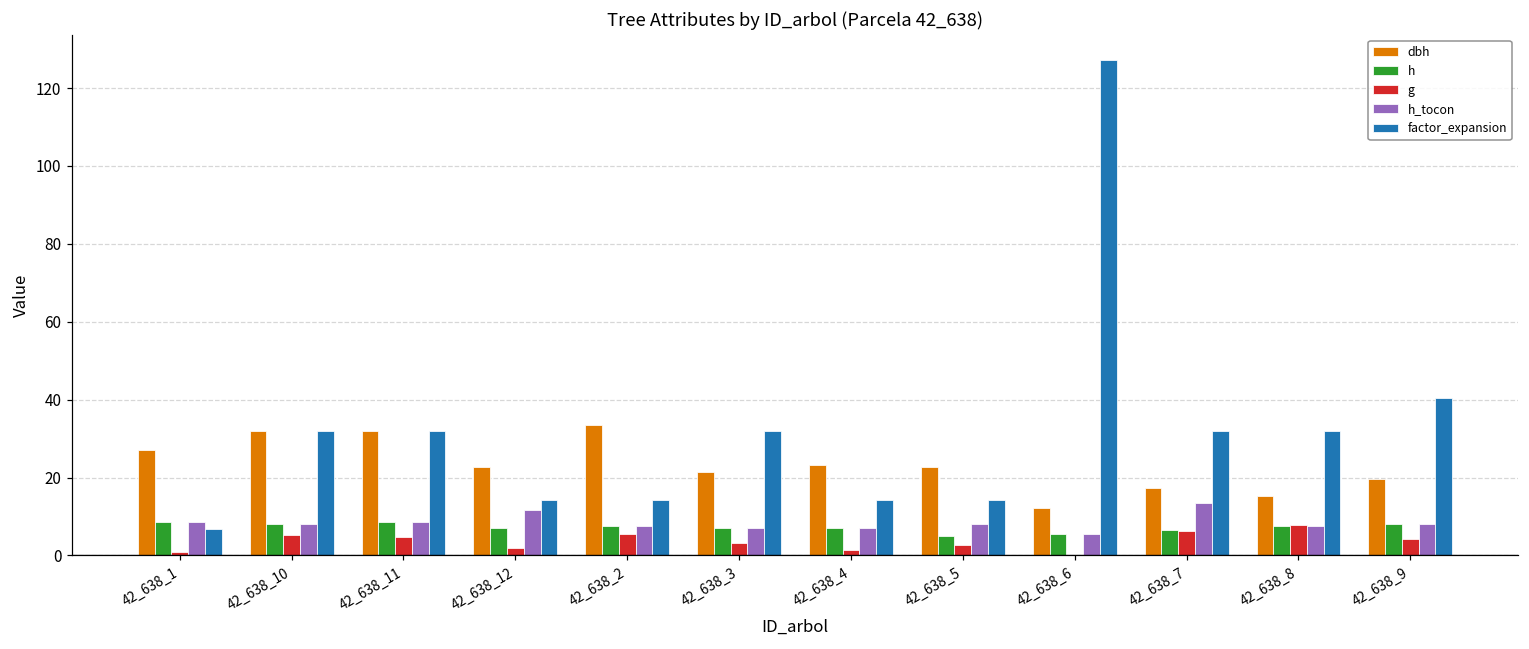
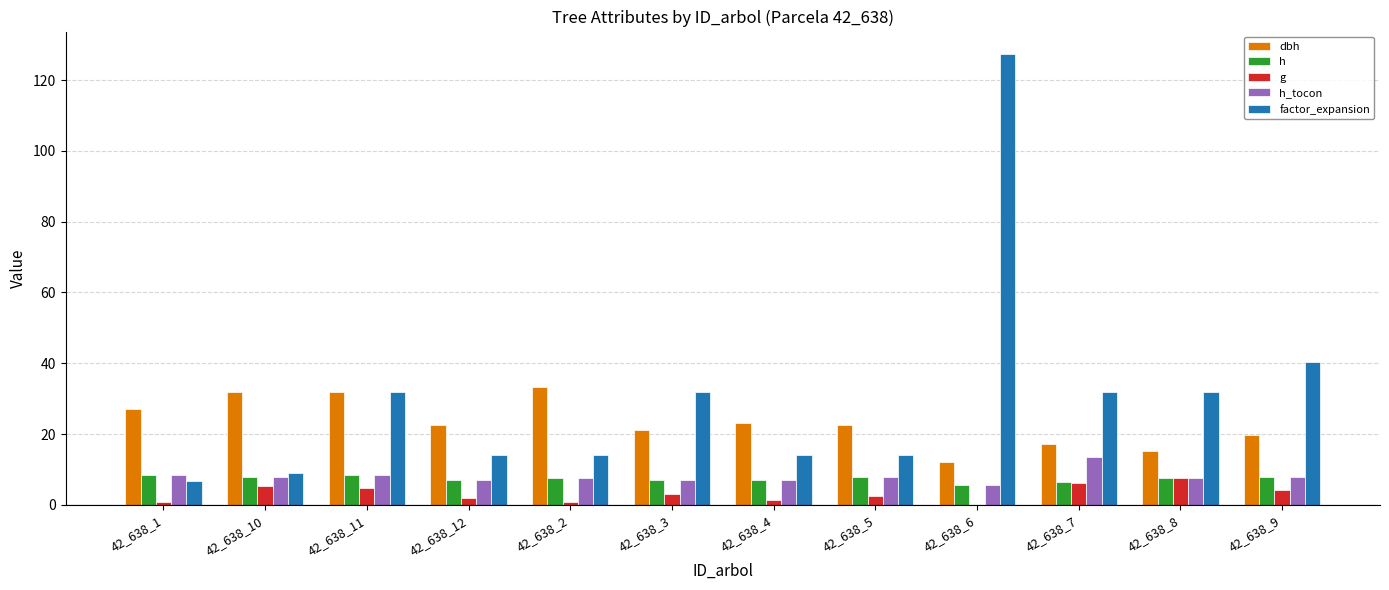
  {
    "dbh": {
      "42_638_1": 27,
      "42_638_10": 32,
      "42_638_11": 32,
      "42_638_12": 23,
      "42_638_2": 33,
      "42_638_3": 21,
      "42_638_4": 23,
      "42_638_5": 23,
      "42_638_6": 12,
      "42_638_7": 17,
      "42_638_8": 15,
      "42_638_9": 20
    },
    "h": {
      "42_638_1": 9,
      "42_638_10": 8,
      "42_638_11": 9,
      "42_638_12": 7,
      "42_638_2": 8,
      "42_638_3": 7,
      "42_638_4": 7,
-     "42_638_5": 5,
+     "42_638_5": 8,
      "42_638_6": 6,
      "42_638_7": 7,
      "42_638_8": 8,
      "42_638_9": 8
    },
    "g": {
      "42_638_1": 1,
      "42_638_10": 5,
      "42_638_11": 5,
      "42_638_12": 2,
-     "42_638_2": 6,
+     "42_638_2": 1,
      "42_638_3": 3,
      "42_638_4": 1,
      "42_638_5": 3,
      "42_638_6": 0,
      "42_638_7": 6,
      "42_638_8": 8,
      "42_638_9": 4
    },
    "h_tocon": {
      "42_638_1": 9,
      "42_638_10": 8,
      "42_638_11": 9,
-     "42_638_12": 12,
+     "42_638_12": 7,
      "42_638_2": 8,
      "42_638_3": 7,
      "42_638_4": 7,
      "42_638_5": 8,
      "42_638_6": 6,
      "42_638_7": 14,
      "42_638_8": 8,
      "42_638_9": 8
    },
    "factor_expansion": {
      "42_638_1": 7,
-     "42_638_10": 32,
+     "42_638_10": 9,
      "42_638_11": 32,
      "42_638_12": 14,
      "42_638_2": 14,
      "42_638_3": 32,
      "42_638_4": 14,
      "42_638_5": 14,
      "42_638_6": 127,
      "42_638_7": 32,
      "42_638_8": 32,
      "42_638_9": 40
    }
  }
